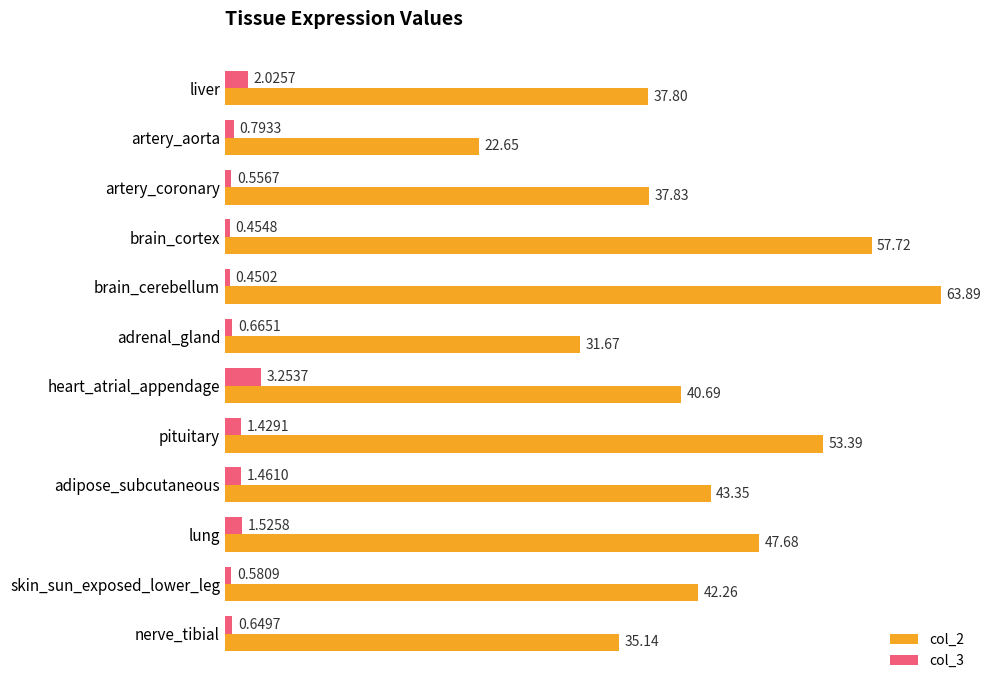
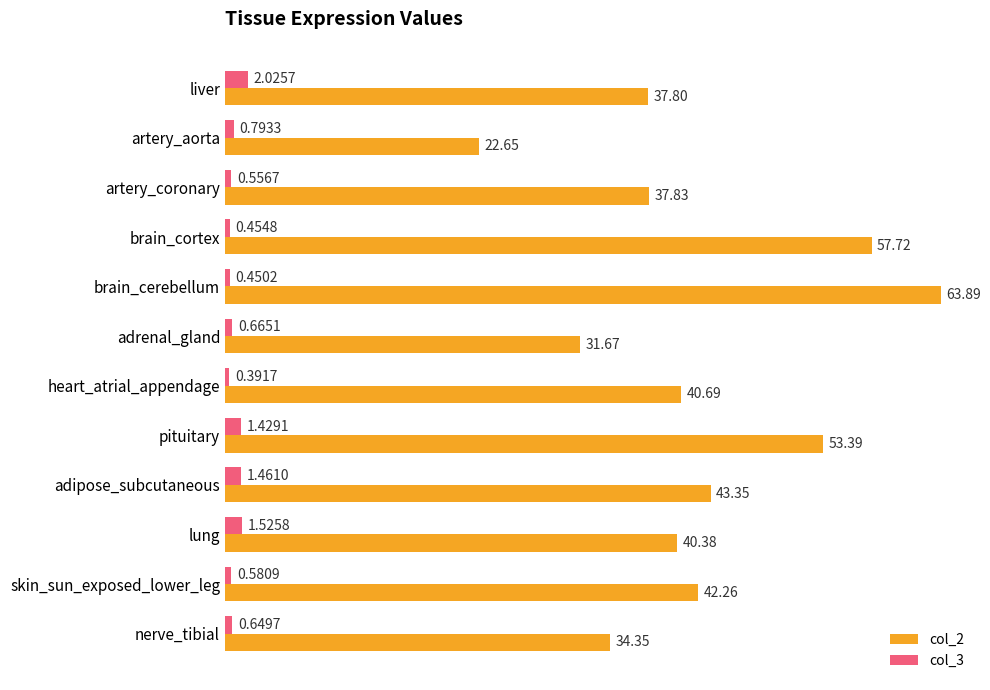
  {
    "col_2": {
      "liver": 37.80,
      "artery_aorta": 22.65,
      "artery_coronary": 37.83,
      "brain_cortex": 57.72,
      "brain_cerebellum": 63.89,
      "adrenal_gland": 31.67,
      "heart_atrial_appendage": 40.69,
      "pituitary": 53.39,
      "adipose_subcutaneous": 43.35,
-     "lung": 47.68,
+     "lung": 40.38,
      "skin_sun_exposed_lower_leg": 42.26,
-     "nerve_tibial": 35.14
+     "nerve_tibial": 34.35
    },
    "col_3": {
      "liver": 2.0257,
      "artery_aorta": 0.7933,
      "artery_coronary": 0.5567,
      "brain_cortex": 0.4548,
      "brain_cerebellum": 0.4502,
      "adrenal_gland": 0.6651,
-     "heart_atrial_appendage": 3.2537,
+     "heart_atrial_appendage": 0.3917,
      "pituitary": 1.4291,
      "adipose_subcutaneous": 1.4610,
      "lung": 1.5258,
      "skin_sun_exposed_lower_leg": 0.5809,
      "nerve_tibial": 0.6497
    }
  }
